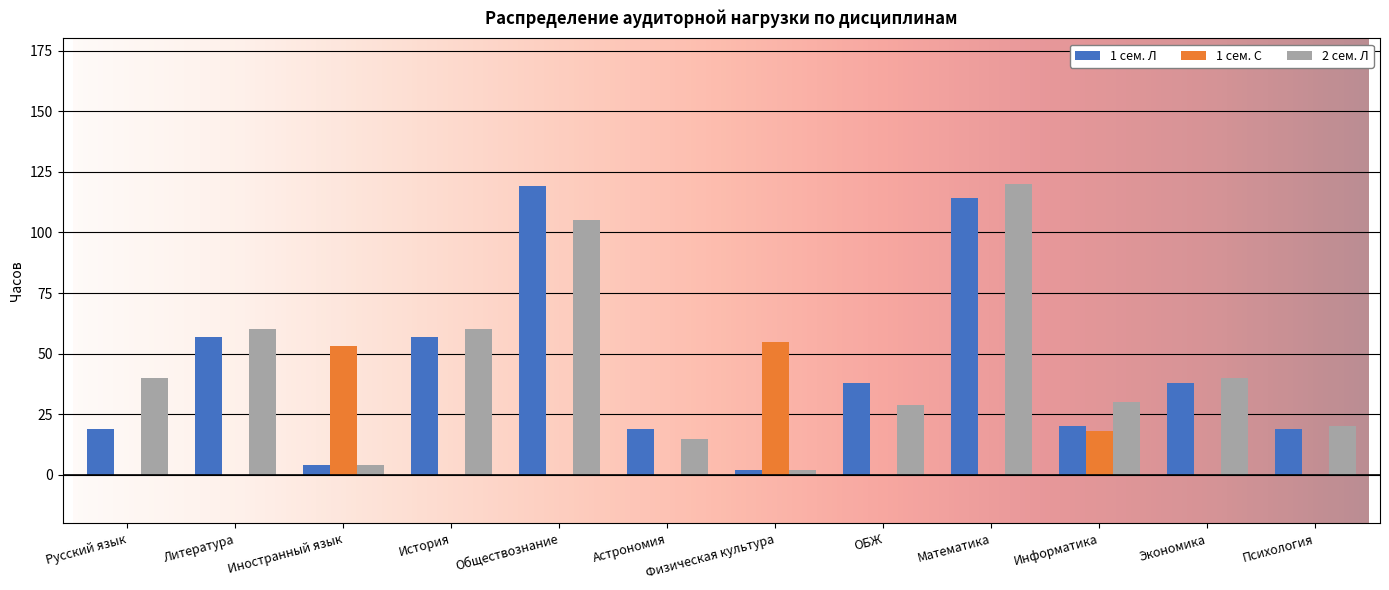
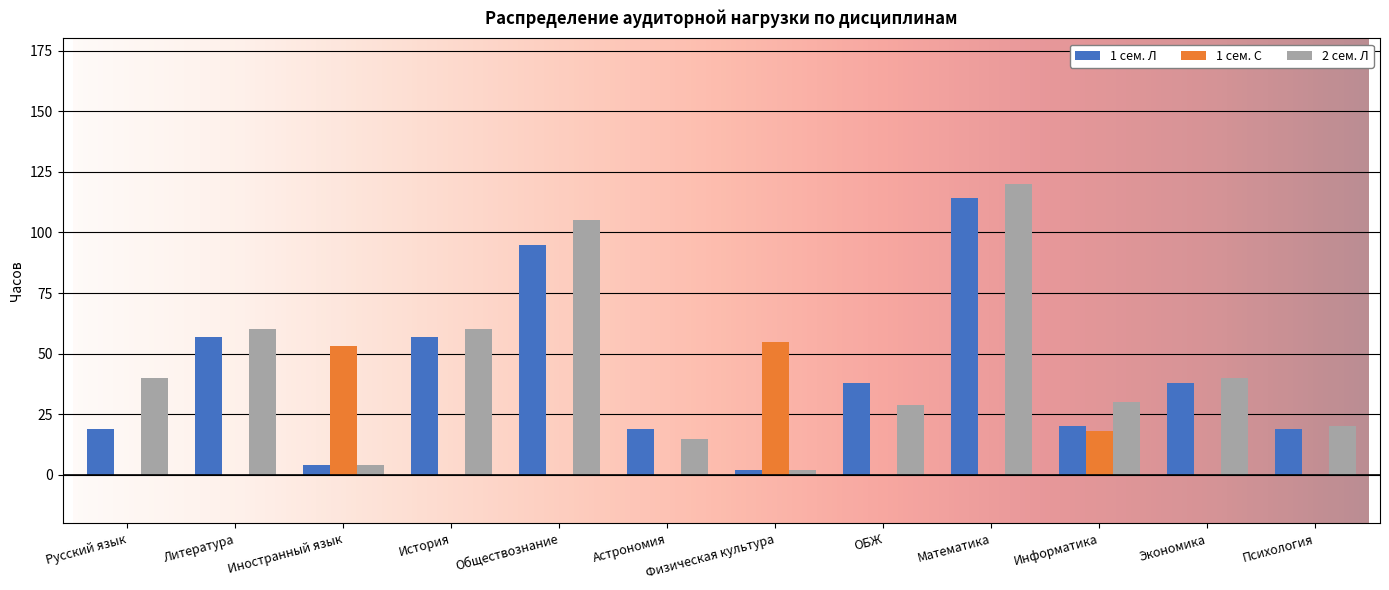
  {
    "1 сем. Л": {
      "Русский язык": 19,
      "Литература": 57,
      "Иностранный язык": 4,
      "История": 57,
-     "Обществознание": 119,
+     "Обществознание": 95,
      "Астрономия": 19,
      "Физическая культура": 2,
      "ОБЖ": 38,
      "Математика": 114,
      "Информатика": 20,
      "Экономика": 38,
      "Психология": 19
    },
    "1 сем. С": {
      "Русский язык": 0,
      "Литература": 0,
      "Иностранный язык": 53,
      "История": 0,
      "Обществознание": 0,
      "Астрономия": 0,
      "Физическая культура": 55,
      "ОБЖ": 0,
      "Математика": 0,
      "Информатика": 18,
      "Экономика": 0,
      "Психология": 0
    },
    "2 сем. Л": {
      "Русский язык": 40,
      "Литература": 60,
      "Иностранный язык": 4,
      "История": 60,
      "Обществознание": 105,
      "Астрономия": 15,
      "Физическая культура": 2,
      "ОБЖ": 29,
      "Математика": 120,
      "Информатика": 30,
      "Экономика": 40,
      "Психология": 20
    }
  }
